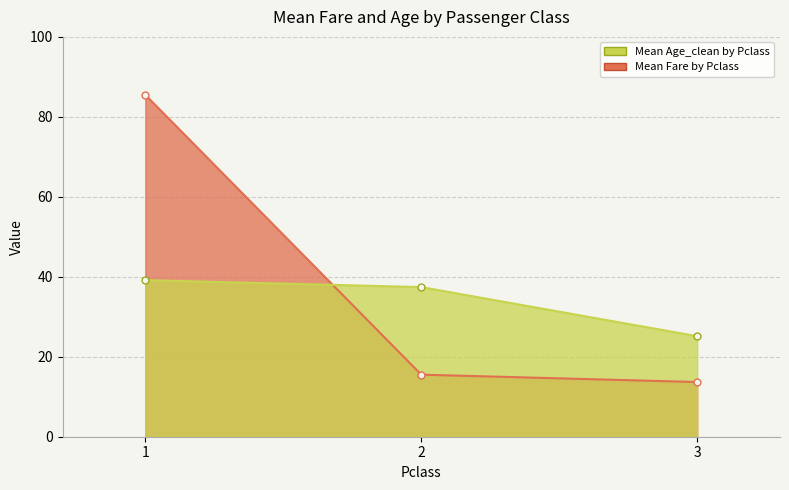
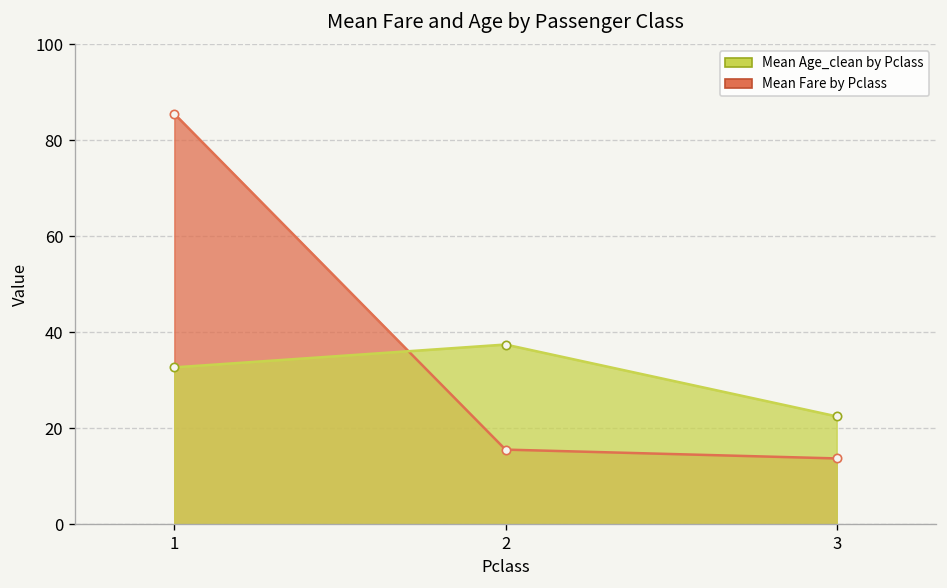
  {
    "Mean Fare by Pclass": {
      "1": 86,
      "2": 16,
      "3": 14
    },
    "Mean Age_clean by Pclass": {
-     "1": 39,
+     "1": 33,
      "2": 37,
-     "3": 25
+     "3": 22
    }
  }
